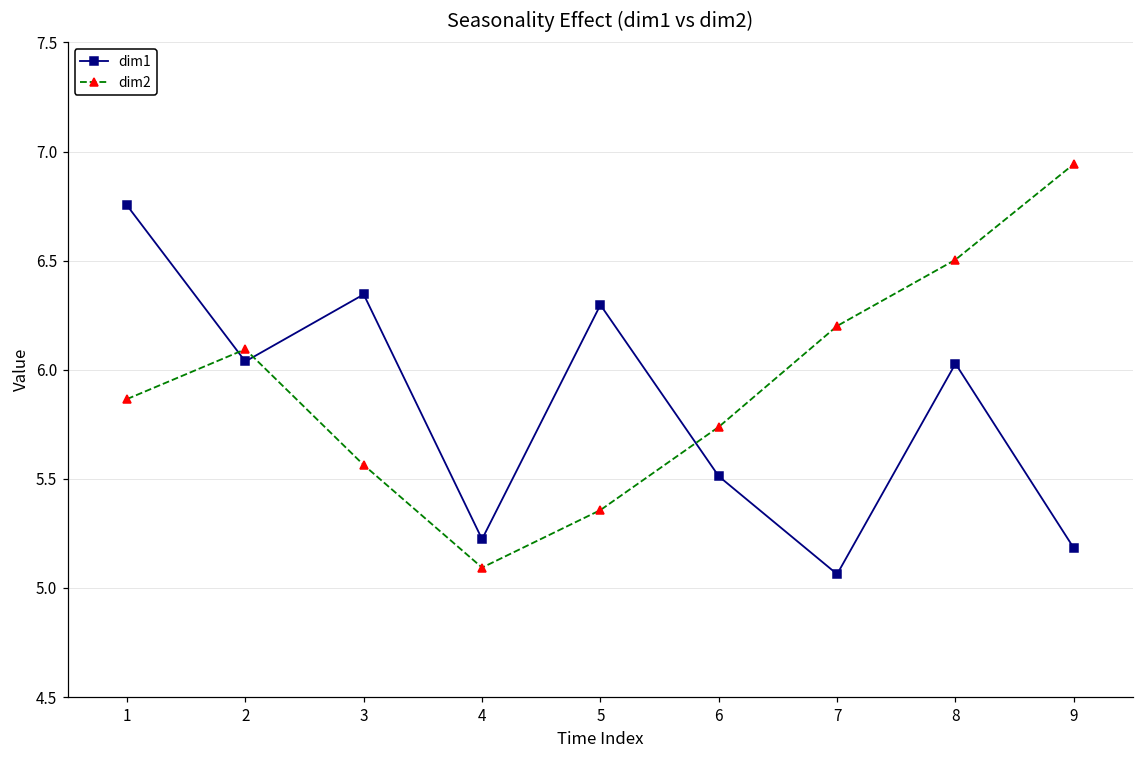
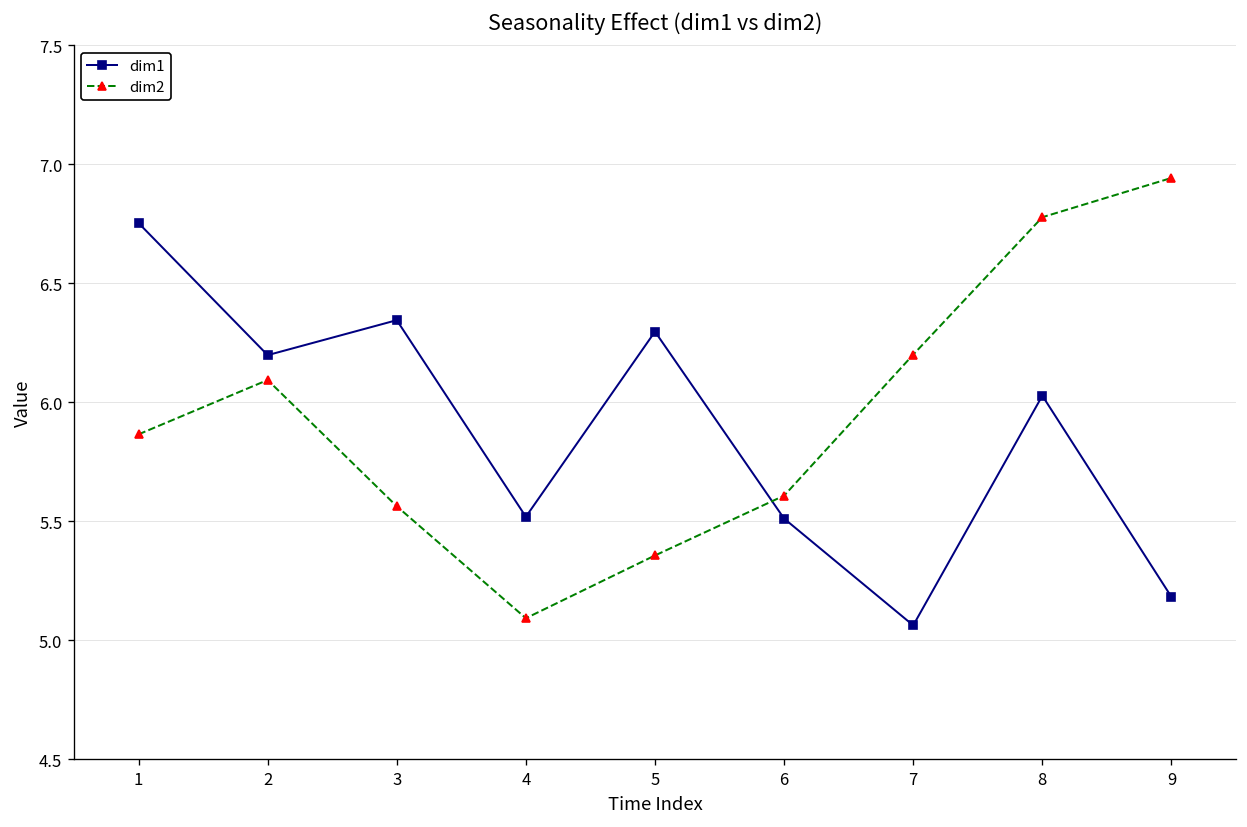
  {
    "dim1": {
      "1": 6.75,
-     "2": 6.04,
+     "2": 6.20,
      "3": 6.35,
-     "4": 5.22,
+     "4": 5.52,
      "5": 6.30,
      "6": 5.51,
      "7": 5.06,
      "8": 6.03,
      "9": 5.18
    },
    "dim2": {
      "1": 5.87,
      "2": 6.09,
      "3": 5.56,
      "4": 5.09,
      "5": 5.36,
-     "6": 5.74,
+     "6": 5.61,
      "7": 6.20,
-     "8": 6.50,
+     "8": 6.78,
      "9": 6.94
    }
  }
